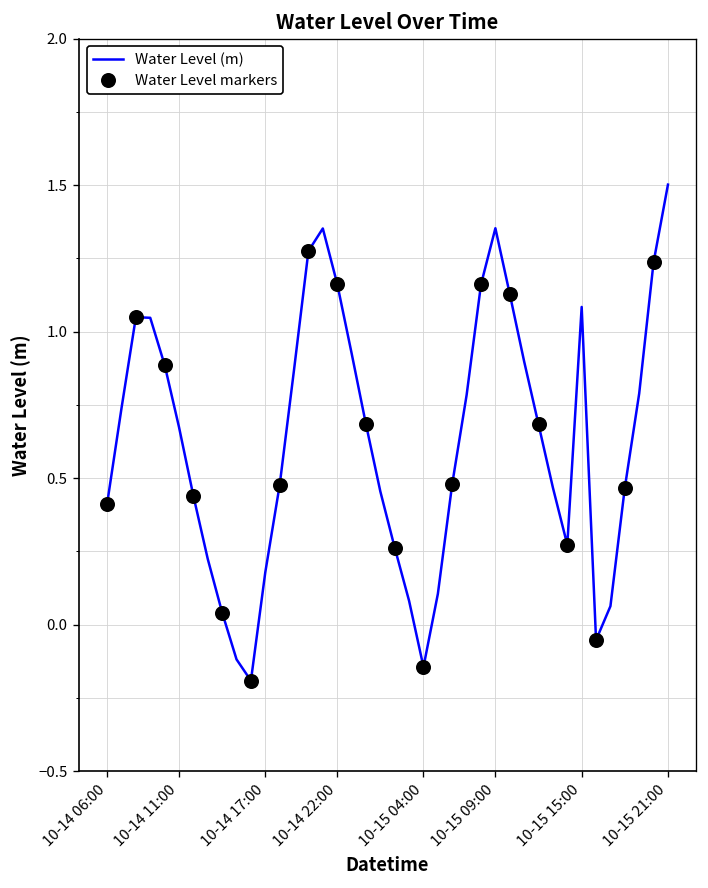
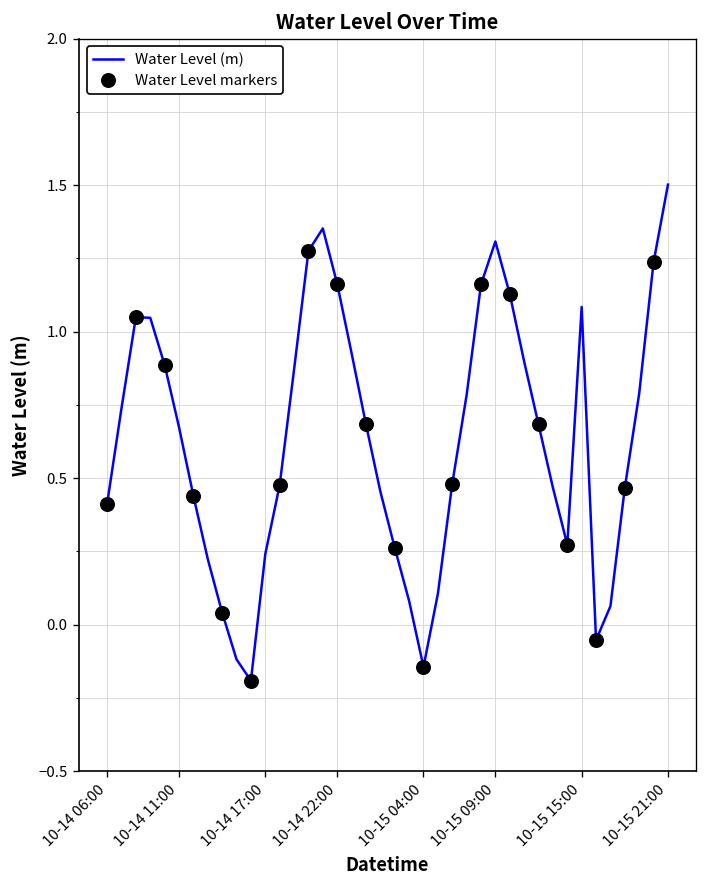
  {
    "Water Level (m)": {
      "10-14 11:00": 0.67,
-     "10-14 17:00": 0.18,
-     "10-15 09:00": 1.35,
+     "10-14 17:00": 0.24,
+     "10-15 09:00": 1.31,
      "10-15 15:00": 1.08,
      "10-15 21:00": 1.50
    }
  }
